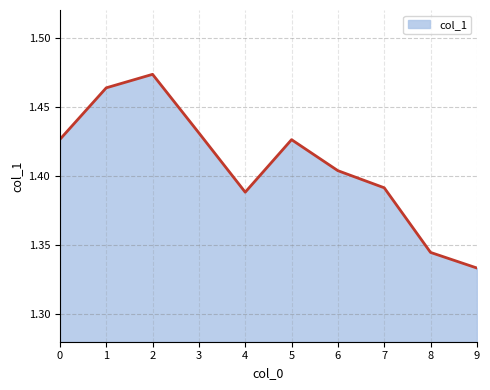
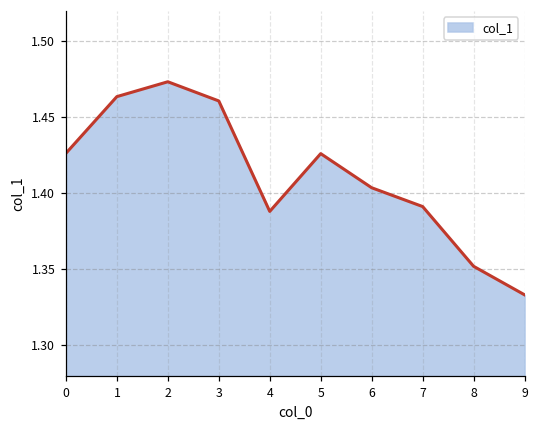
  {
    "0": 1.426,
    "1": 1.464,
    "2": 1.473,
-   "3": 1.431,
+   "3": 1.461,
    "4": 1.388,
    "5": 1.426,
    "6": 1.404,
    "7": 1.391,
-   "8": 1.345,
+   "8": 1.352,
    "9": 1.333
  }
